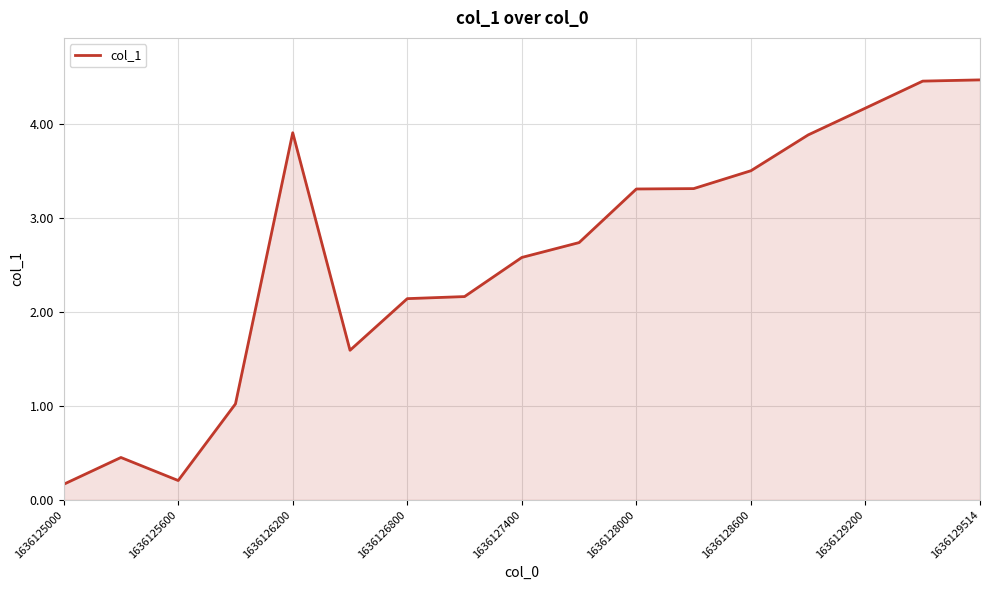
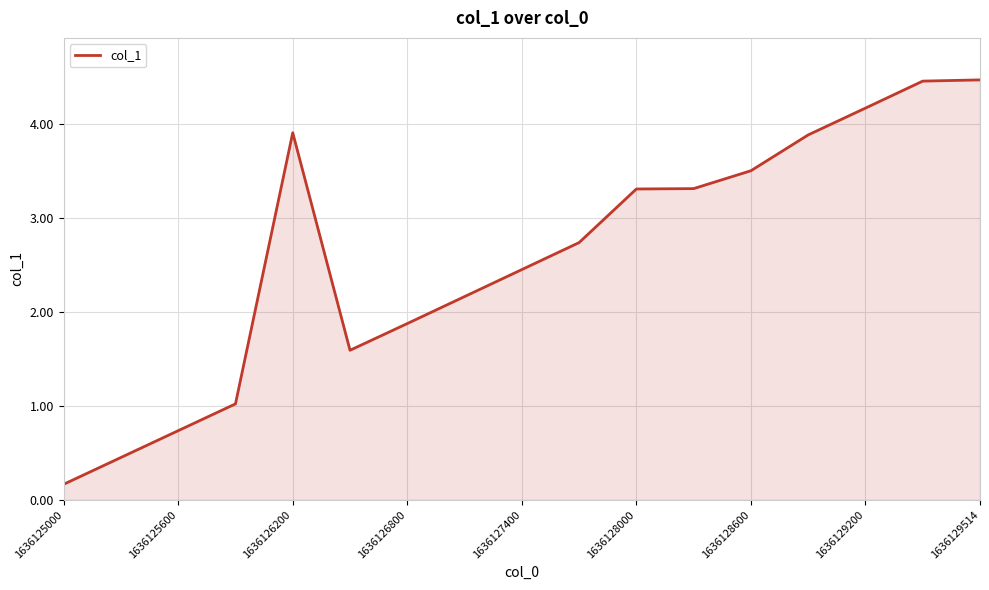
  {
    "1636125000": 0.2,
-   "1636125600": 0.2,
+   "1636125600": 0.7,
    "1636126200": 3.9,
-   "1636126800": 2.1,
-   "1636127400": 2.6,
+   "1636126800": 1.9,
+   "1636127400": 2.4,
    "1636128000": 3.3,
    "1636128600": 3.5,
    "1636129200": 4.2,
    "1636129514": 4.5
  }
